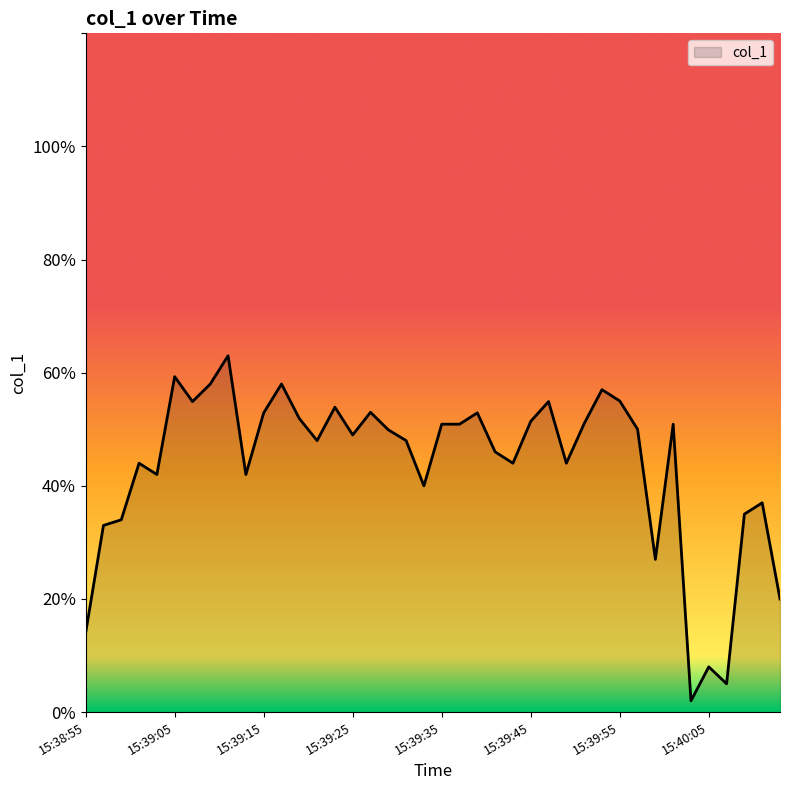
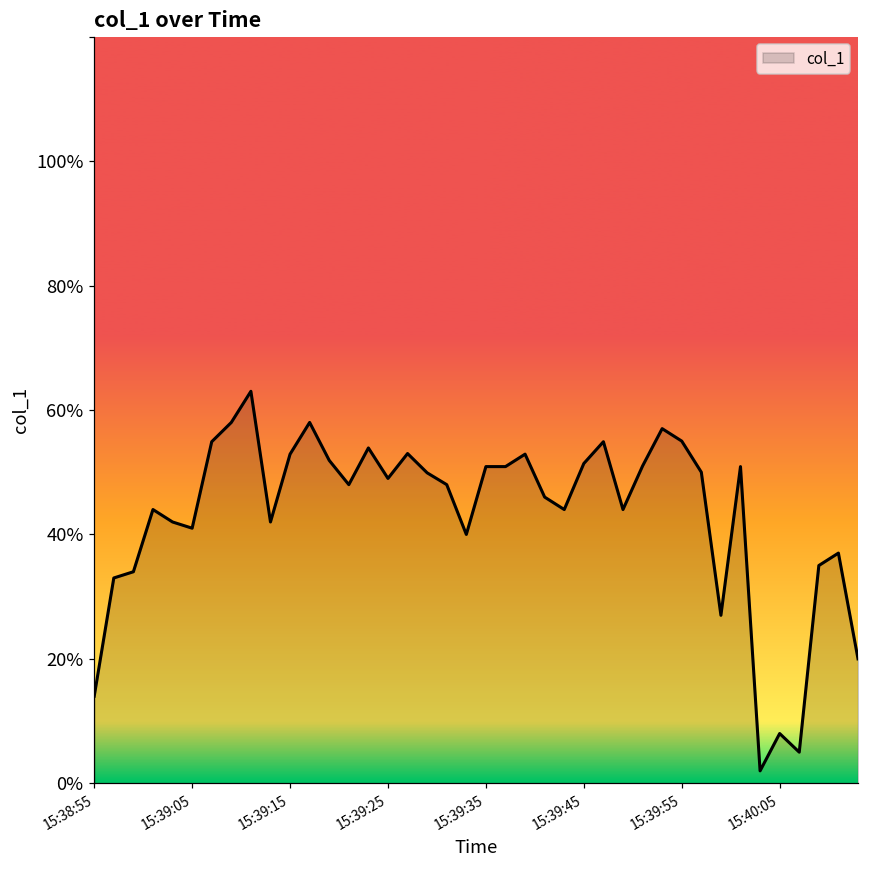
  {
    "15:38:55": "14%",
-   "15:39:05": "59%",
+   "15:39:05": "41%",
    "15:39:15": "53%",
    "15:39:25": "49%",
    "15:39:35": "51%",
    "15:39:45": "51%",
    "15:39:55": "55%",
    "15:40:05": "8%"
  }
